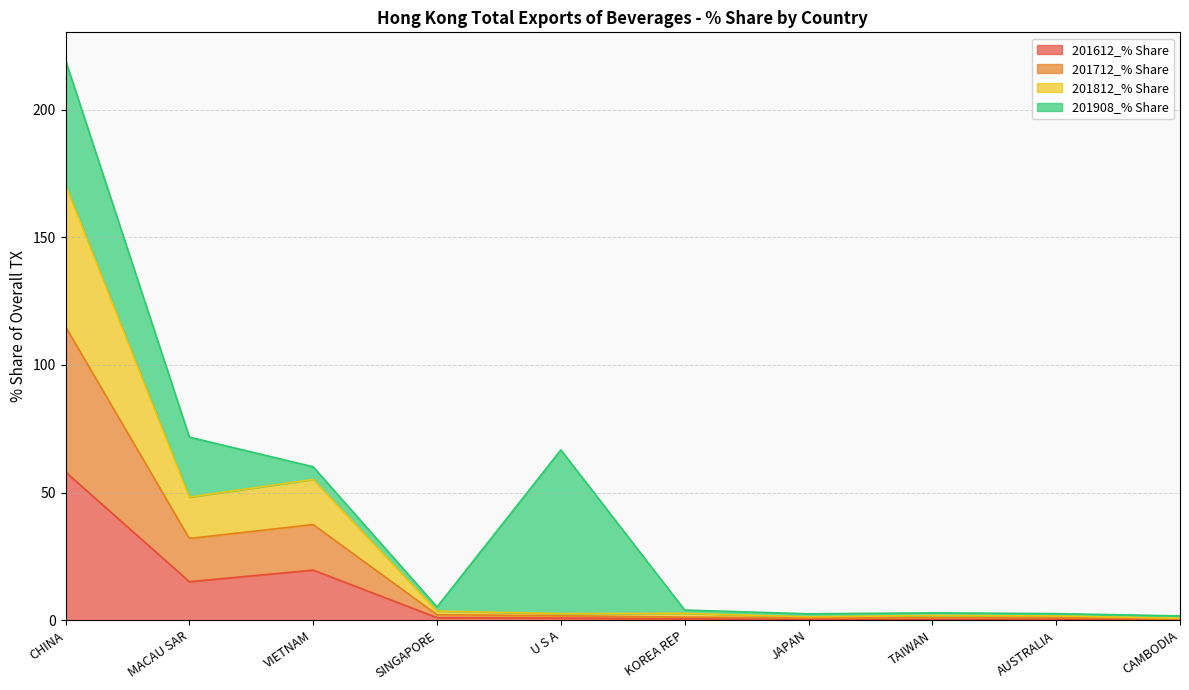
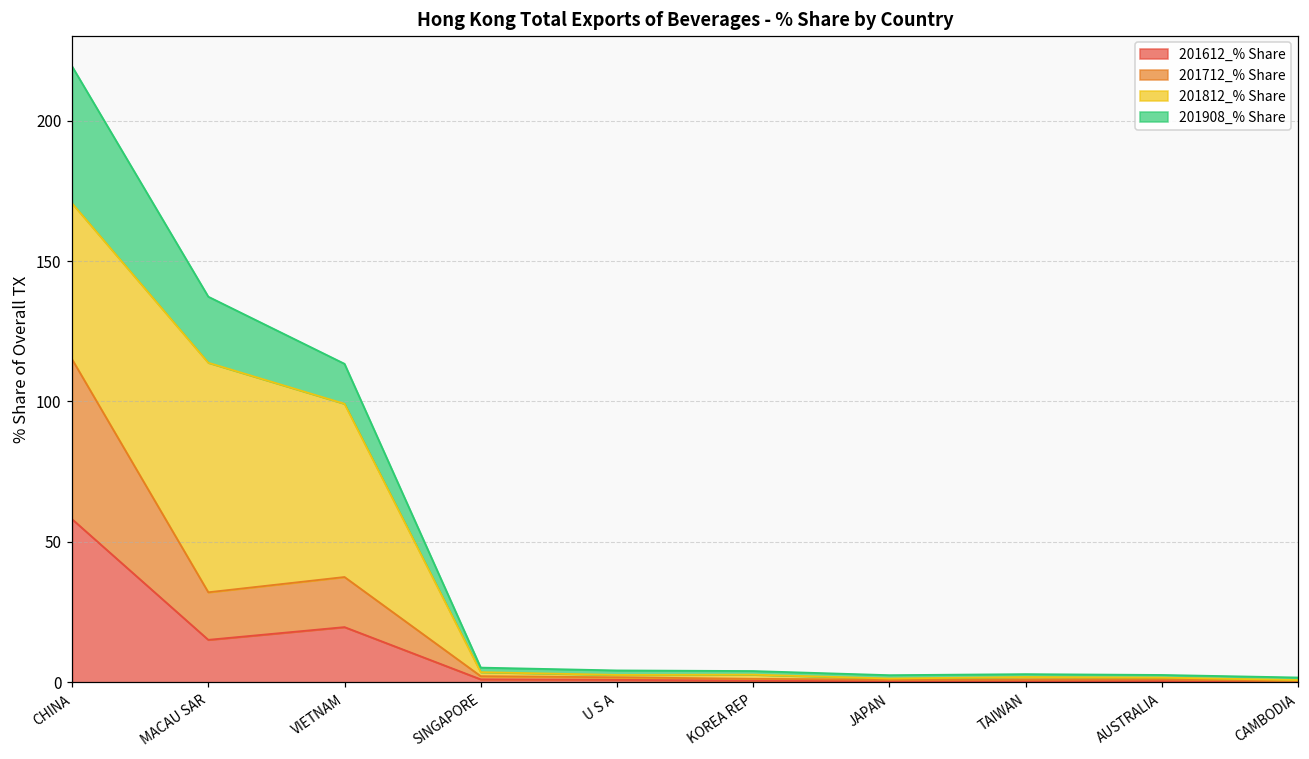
  {
    "201812_% Share": {
      "CHINA": 56,
-     "MACAU SAR": 16,
-     "VIETNAM": 18,
+     "MACAU SAR": 82,
+     "VIETNAM": 62,
      "SINGAPORE": 1,
      "KOREA REP": 1
    },
    "201908_% Share": {
      "CHINA": 49,
      "MACAU SAR": 24,
-     "VIETNAM": 5,
+     "VIETNAM": 14,
      "SINGAPORE": 2,
-     "U S A": 64,
+     "U S A": 2,
      "KOREA REP": 1,
      "JAPAN": 1,
      "TAIWAN": 1
    }
  }
